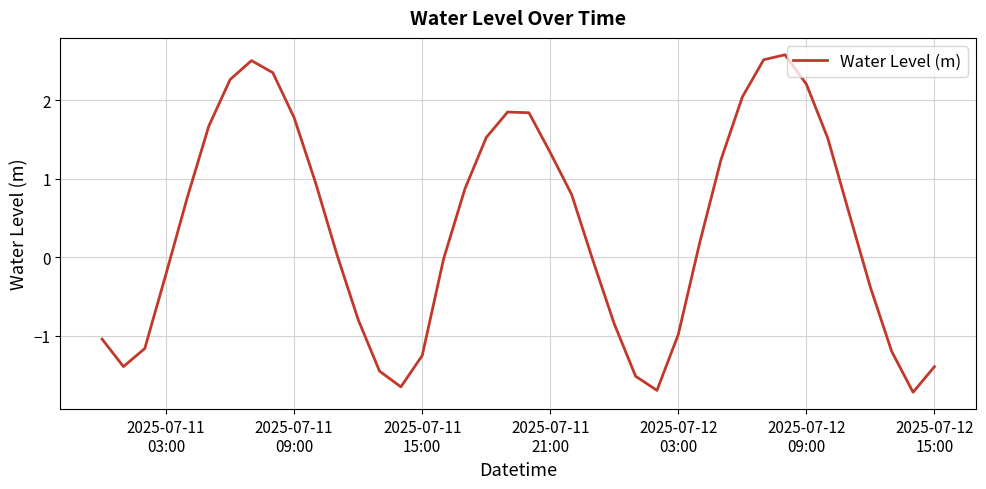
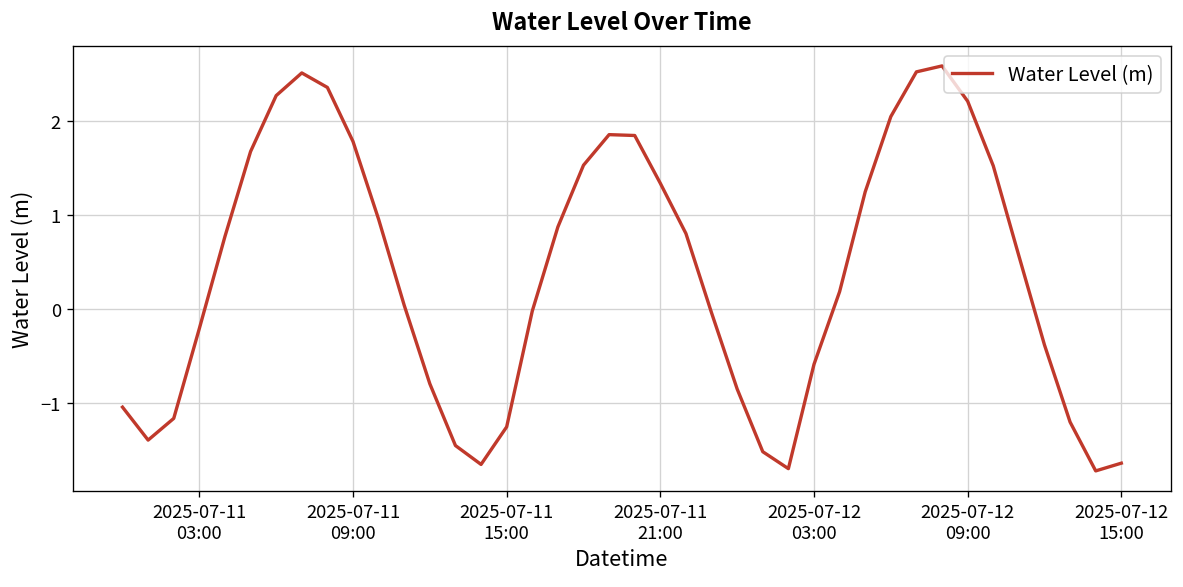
  {
    "2025-07-11 03:00": -0.2,
    "2025-07-11 09:00": 1.8,
    "2025-07-11 15:00": -1.3,
    "2025-07-11 21:00": 1.3,
-   "2025-07-12 03:00": -1.0,
+   "2025-07-12 03:00": -0.6,
    "2025-07-12 09:00": 2.2,
-   "2025-07-12 15:00": -1.4
+   "2025-07-12 15:00": -1.6
  }
